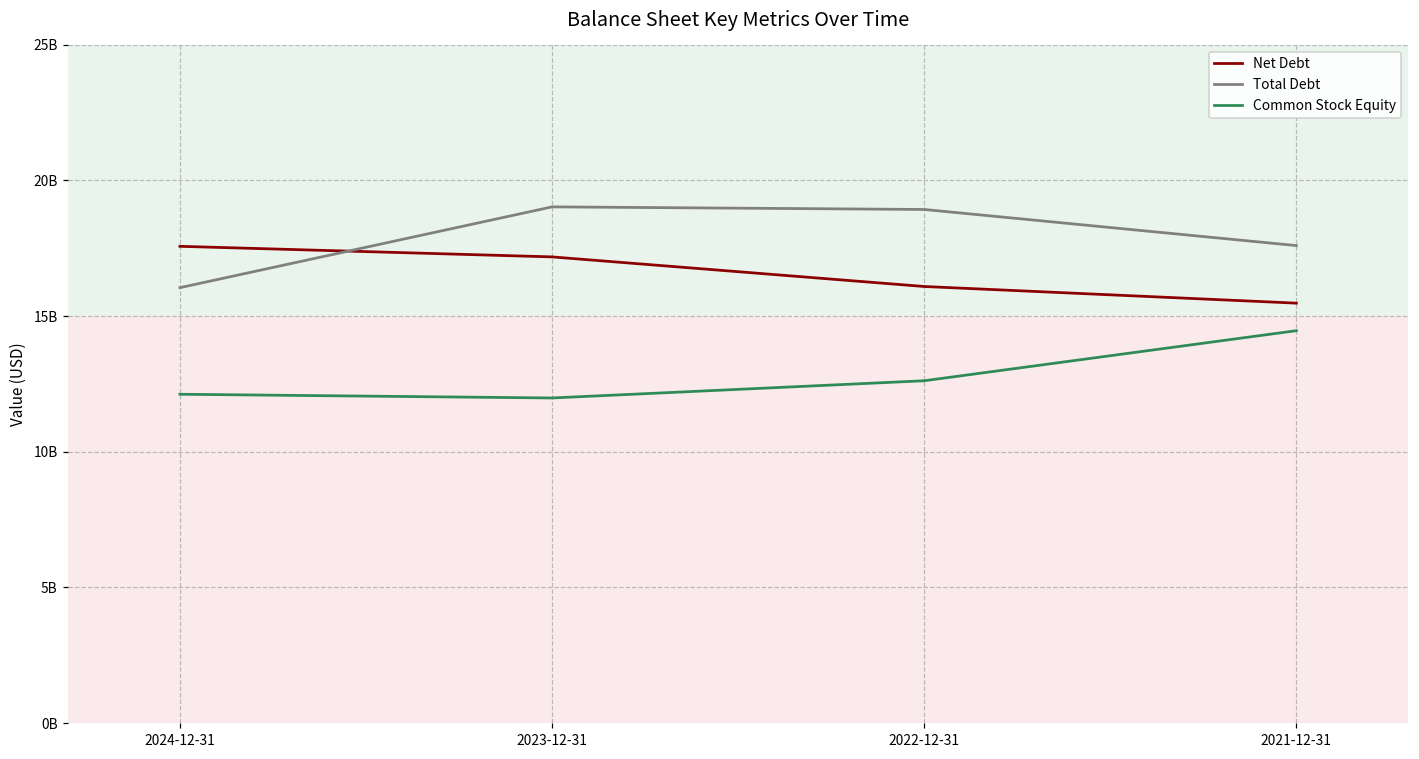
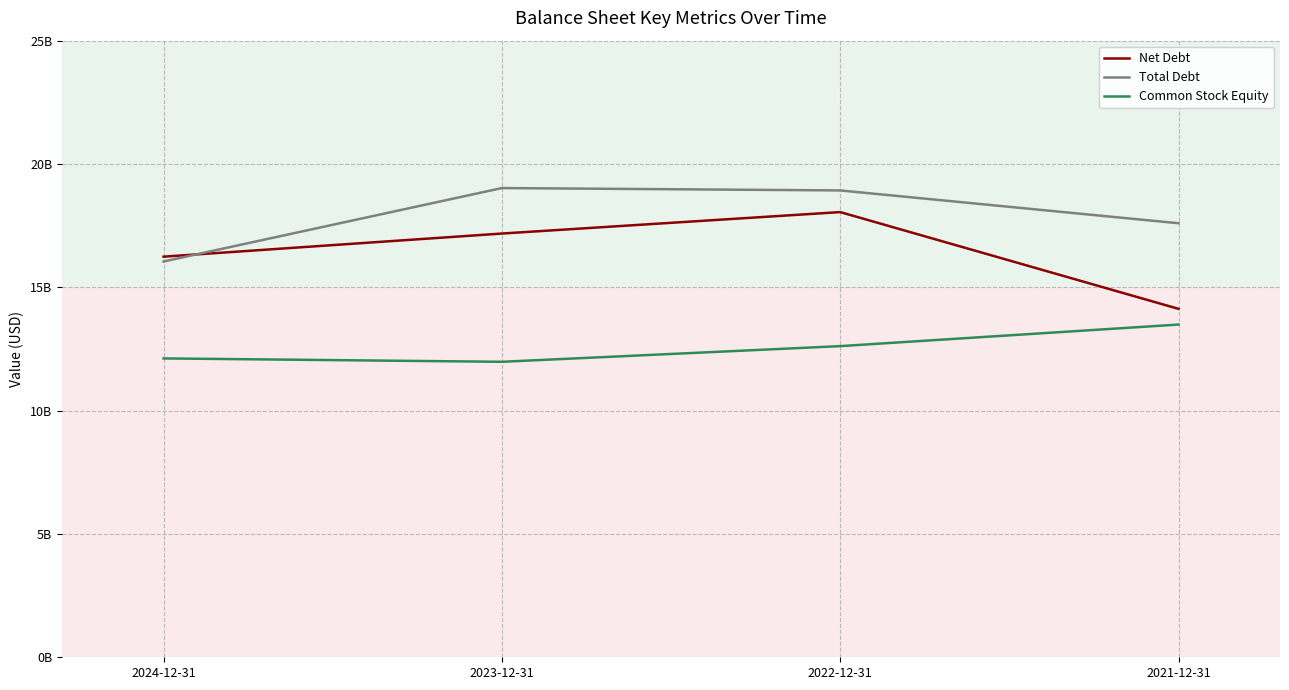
  {
    "Net Debt": {
-     "2024-12-31": 17600000000,
+     "2024-12-31": 16200000000,
      "2023-12-31": 17200000000,
-     "2022-12-31": 16100000000,
-     "2021-12-31": 15500000000
+     "2022-12-31": 18000000000,
+     "2021-12-31": 14100000000
    },
    "Total Debt": {
      "2024-12-31": 16000000000,
      "2023-12-31": 19000000000,
      "2022-12-31": 18900000000,
      "2021-12-31": 17600000000
    },
    "Common Stock Equity": {
      "2024-12-31": 12100000000,
      "2023-12-31": 12000000000,
      "2022-12-31": 12600000000,
-     "2021-12-31": 14500000000
+     "2021-12-31": 13500000000
    }
  }
